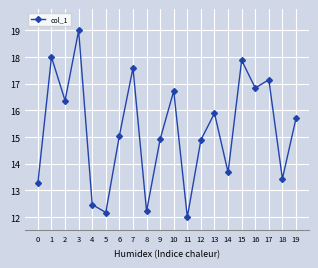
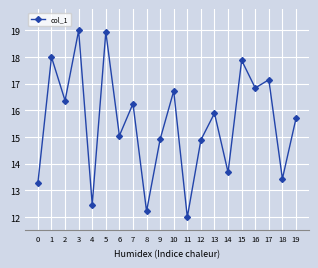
  {
    "0": 13.3,
    "1": 18.0,
    "2": 16.4,
    "3": 19.0,
    "4": 12.5,
-   "5": 12.2,
+   "5": 18.9,
    "6": 15.1,
-   "7": 17.6,
+   "7": 16.3,
    "8": 12.2,
    "9": 14.9,
    "10": 16.7,
    "11": 12.0,
    "12": 14.9,
    "13": 15.9,
    "14": 13.7,
    "15": 17.9,
    "16": 16.8,
    "17": 17.2,
    "18": 13.4,
    "19": 15.7
  }
